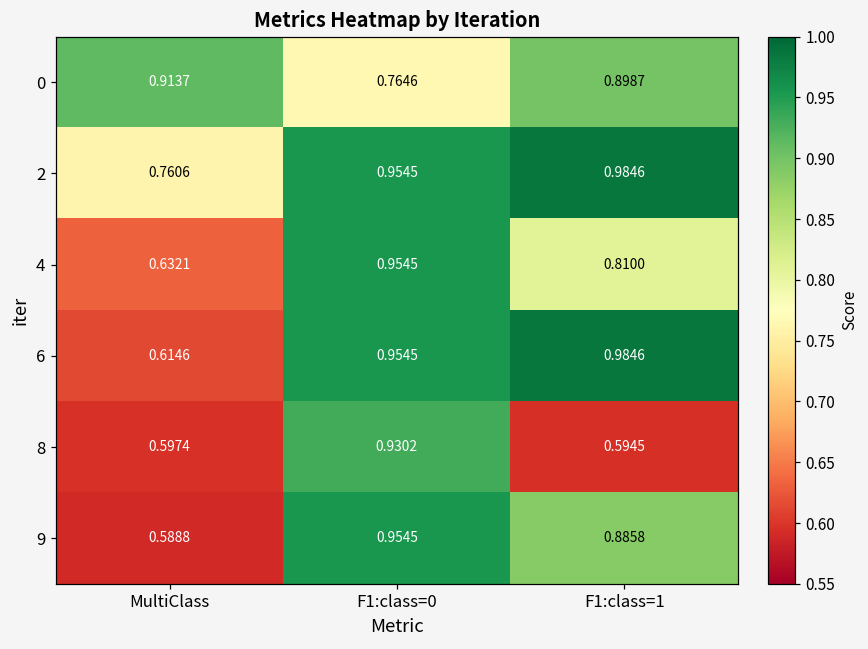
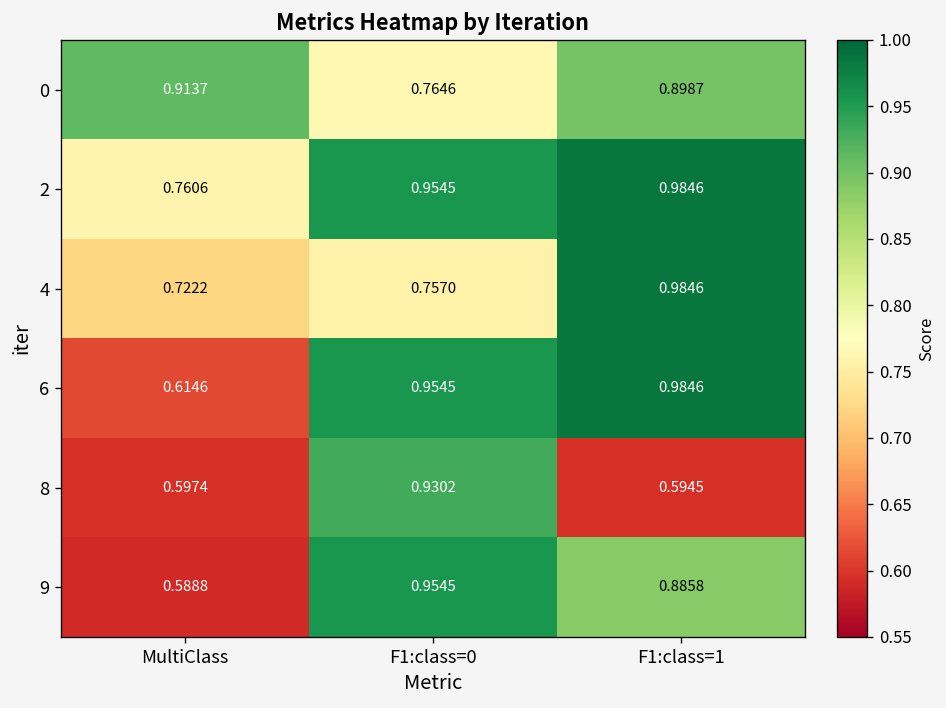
  {
    "0": {
      "MultiClass": 0.9137,
      "F1:class=0": 0.7646,
      "F1:class=1": 0.8987
    },
    "2": {
      "MultiClass": 0.7606,
      "F1:class=0": 0.9545,
      "F1:class=1": 0.9846
    },
    "4": {
-     "MultiClass": 0.6321,
-     "F1:class=0": 0.9545,
-     "F1:class=1": 0.8100
+     "MultiClass": 0.7222,
+     "F1:class=0": 0.7570,
+     "F1:class=1": 0.9846
    },
    "6": {
      "MultiClass": 0.6146,
      "F1:class=0": 0.9545,
      "F1:class=1": 0.9846
    },
    "8": {
      "MultiClass": 0.5974,
      "F1:class=0": 0.9302,
      "F1:class=1": 0.5945
    },
    "9": {
      "MultiClass": 0.5888,
      "F1:class=0": 0.9545,
      "F1:class=1": 0.8858
    }
  }
